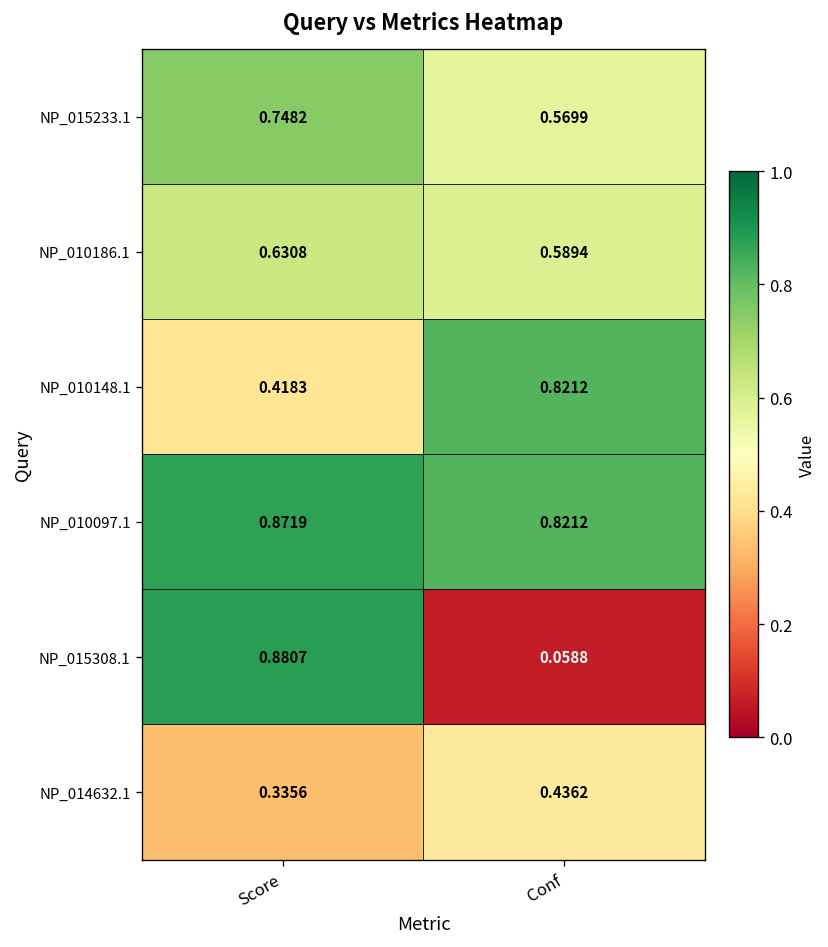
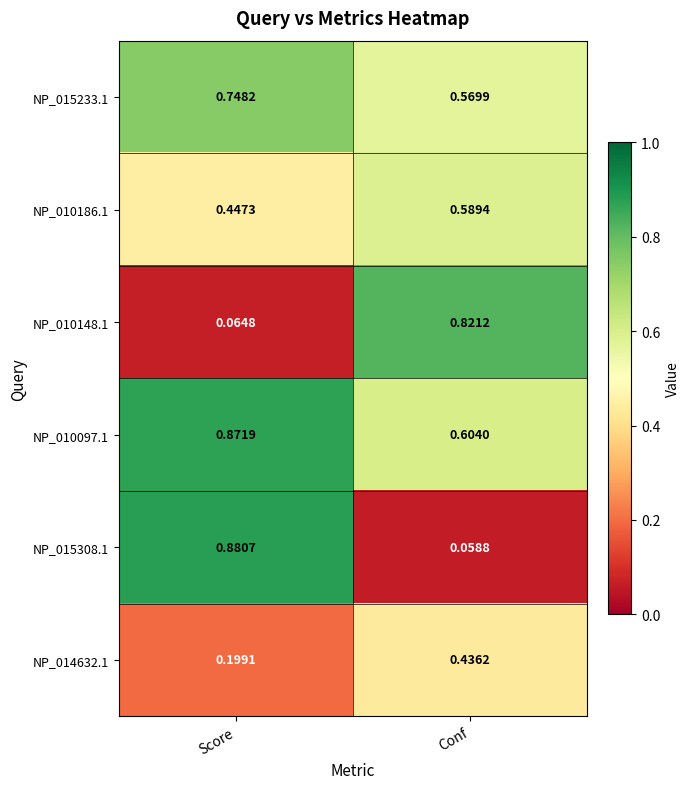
  {
    "NP_015233.1": {
      "Score": 0.7482,
      "Conf": 0.5699
    },
    "NP_010186.1": {
-     "Score": 0.6308,
+     "Score": 0.4473,
      "Conf": 0.5894
    },
    "NP_010148.1": {
-     "Score": 0.4183,
+     "Score": 0.0648,
      "Conf": 0.8212
    },
    "NP_010097.1": {
      "Score": 0.8719,
-     "Conf": 0.8212
+     "Conf": 0.6040
    },
    "NP_015308.1": {
      "Score": 0.8807,
      "Conf": 0.0588
    },
    "NP_014632.1": {
-     "Score": 0.3356,
+     "Score": 0.1991,
      "Conf": 0.4362
    }
  }
